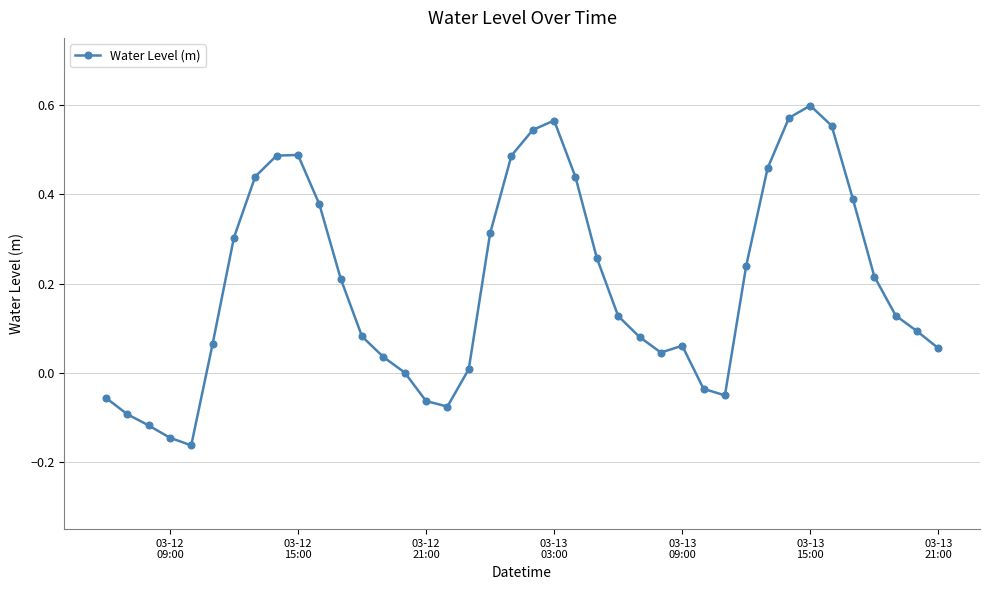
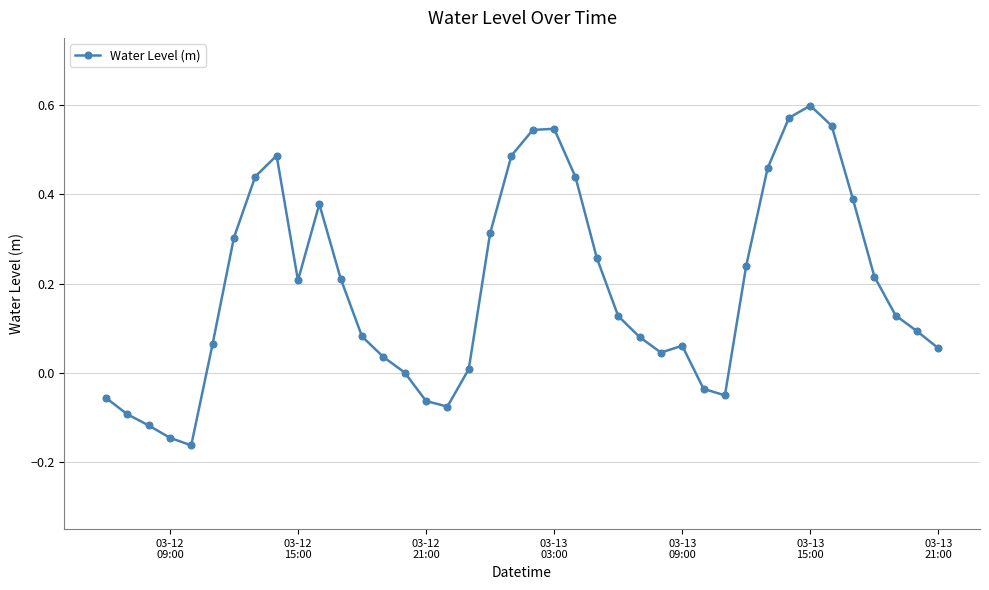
  {
    "03-12 09:00": -0.15,
-   "03-12 15:00": 0.49,
+   "03-12 15:00": 0.21,
    "03-12 21:00": -0.06,
-   "03-13 03:00": 0.56,
+   "03-13 03:00": 0.55,
    "03-13 09:00": 0.06,
    "03-13 15:00": 0.60,
    "03-13 21:00": 0.05
  }
